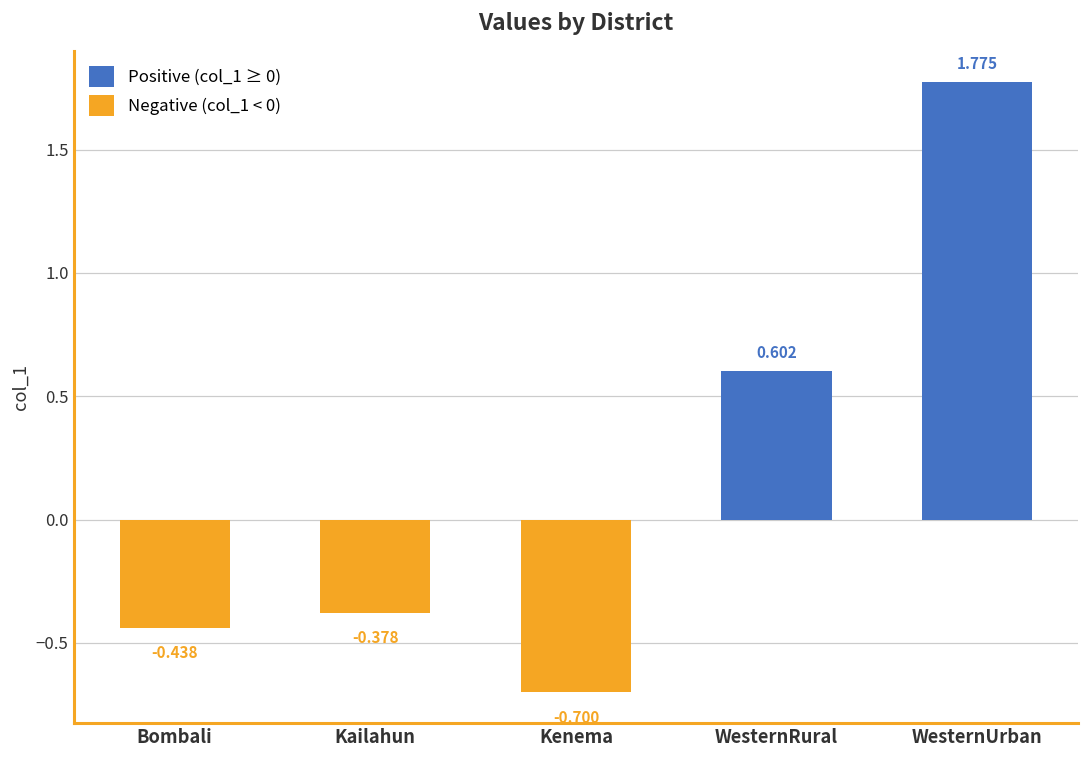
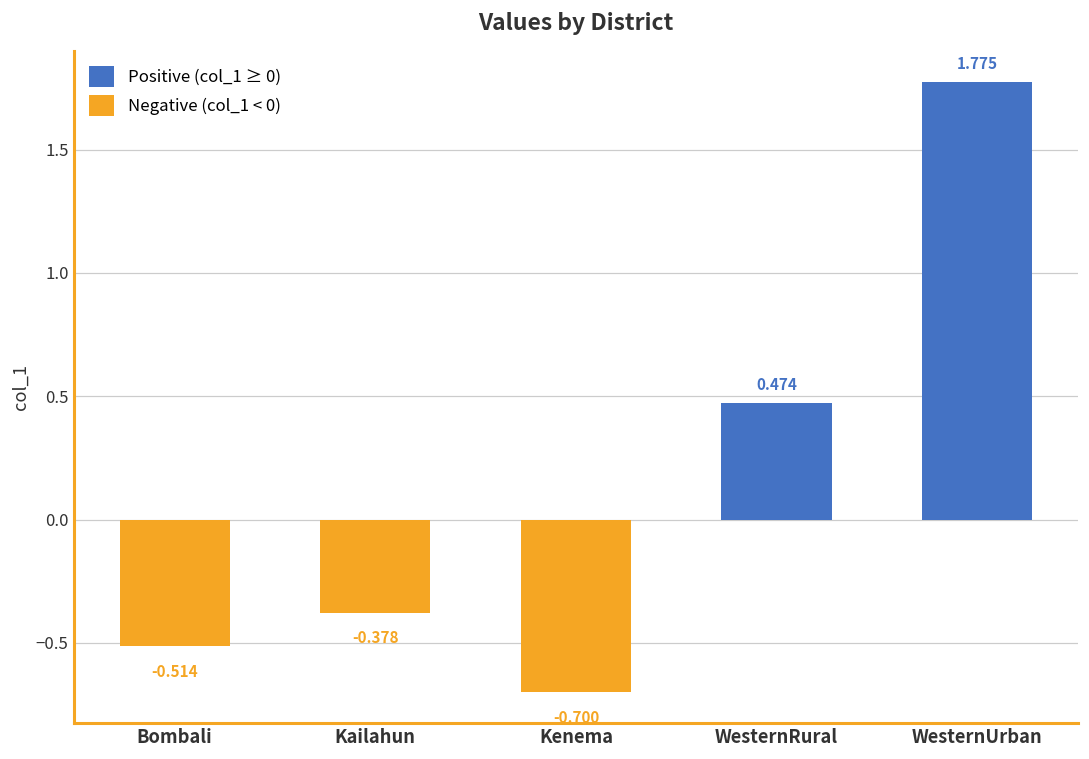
  {
-   "Bombali": -0.438,
+   "Bombali": -0.514,
    "Kailahun": -0.378,
    "Kenema": -0.700,
-   "WesternRural": 0.602,
+   "WesternRural": 0.474,
    "WesternUrban": 1.775
  }
